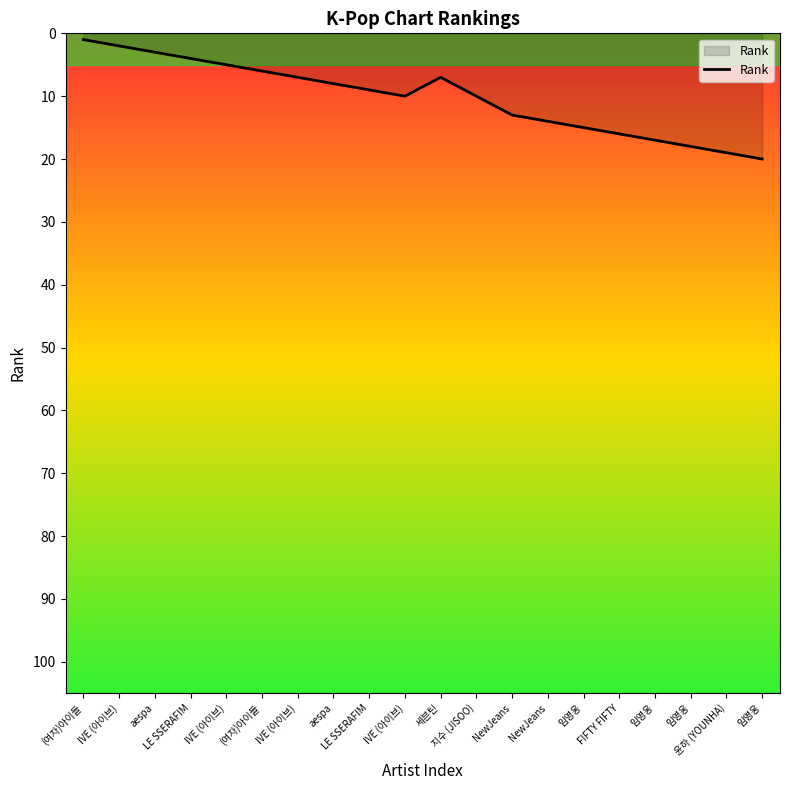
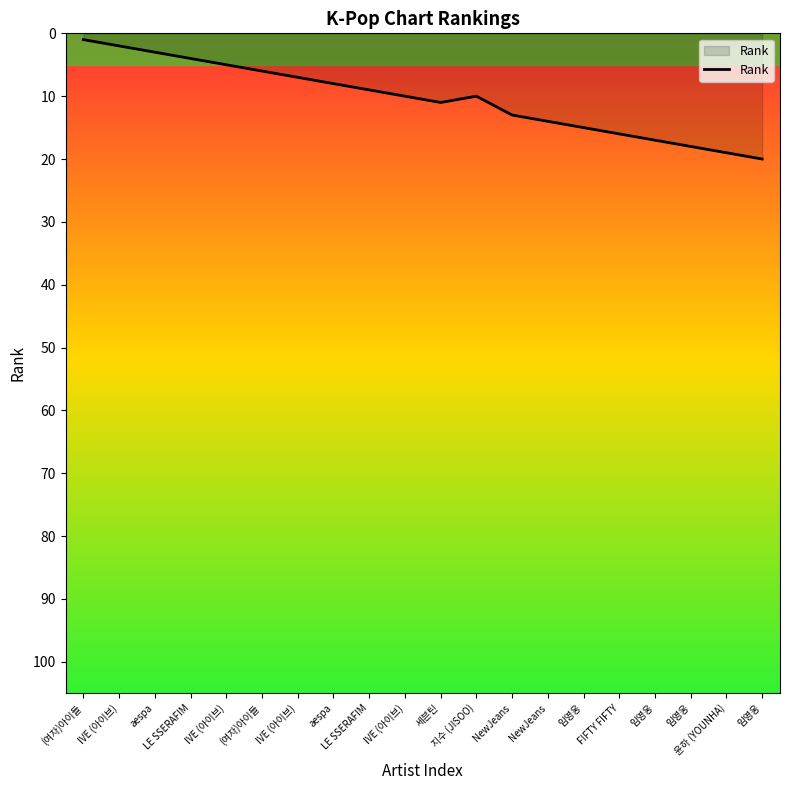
  {
-   "세븐틴": 7,
+   "세븐틴": 11,
    "지수 (JISOO)": 10,
    "FIFTY FIFTY": 16,
    "윤하 (YOUNHA)": 19
  }
